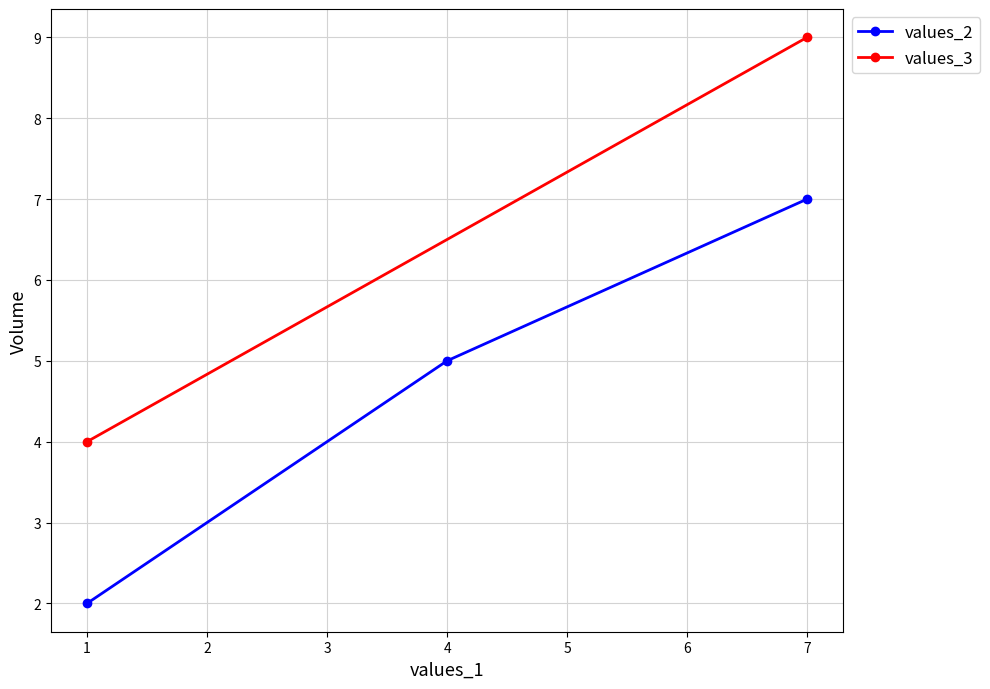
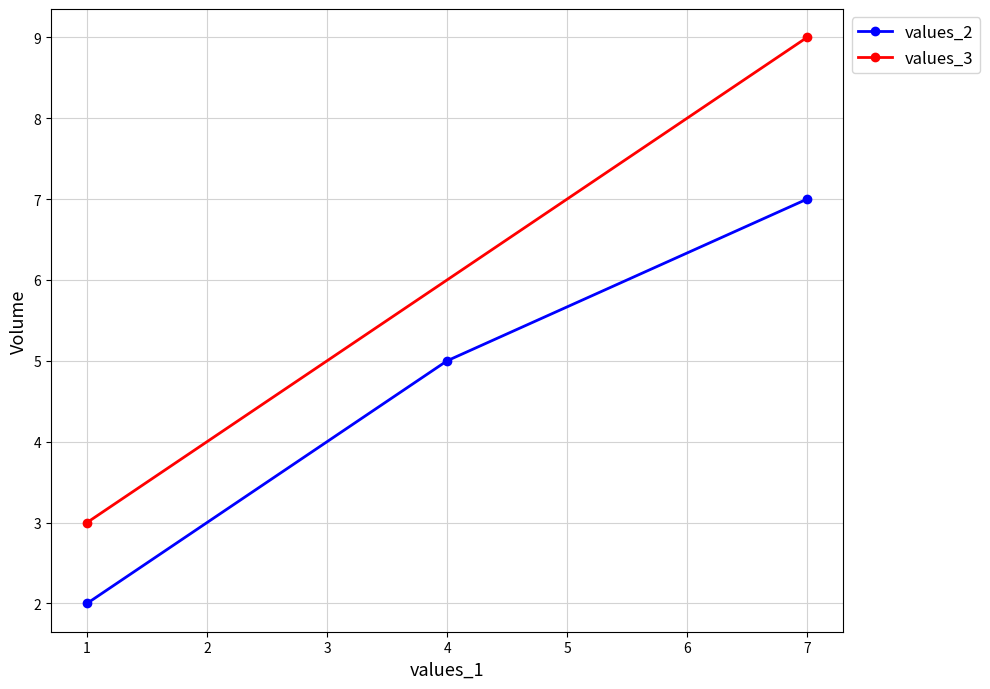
  {
    "values_2": {
      "1": 2,
      "4": 5,
      "7": 7
    },
    "values_3": {
-     "1": 4,
+     "1": 3,
      "7": 9
    }
  }
